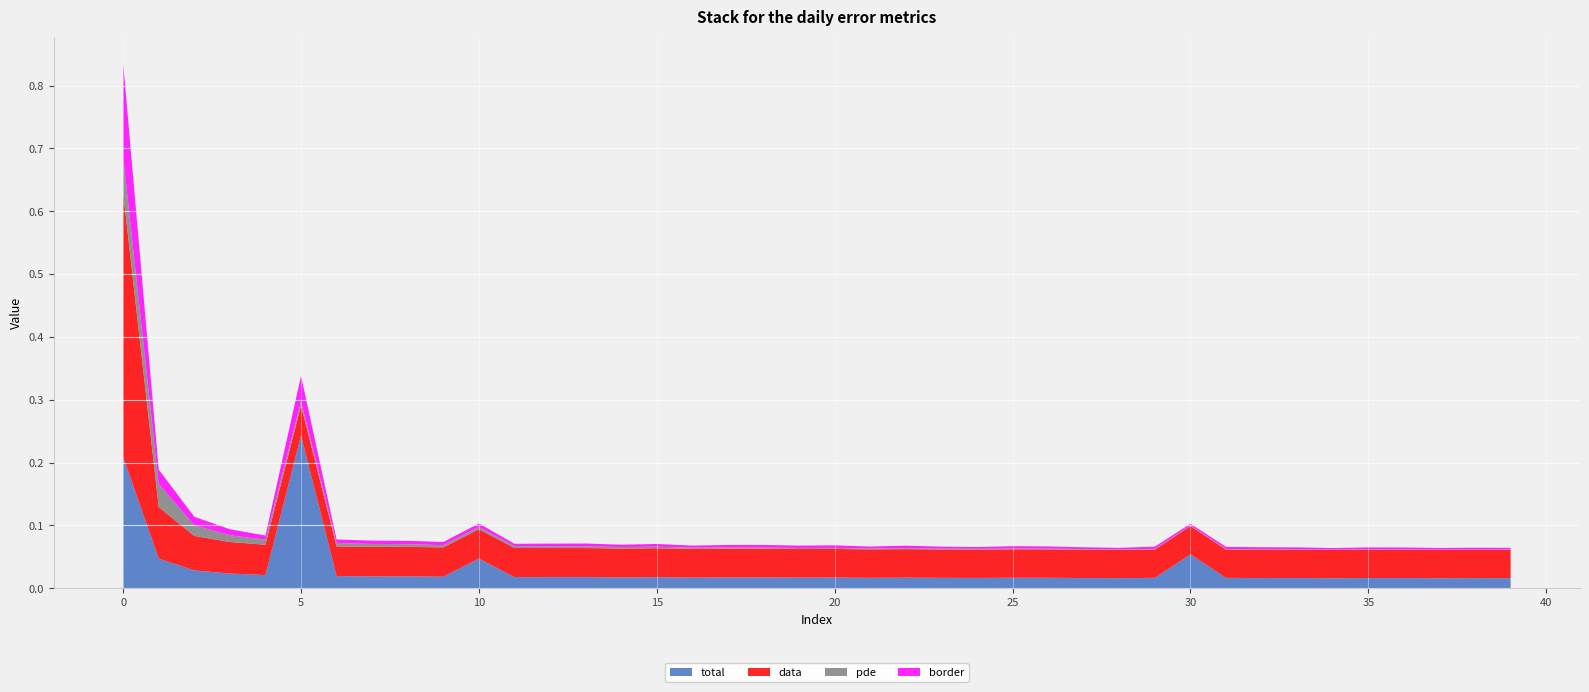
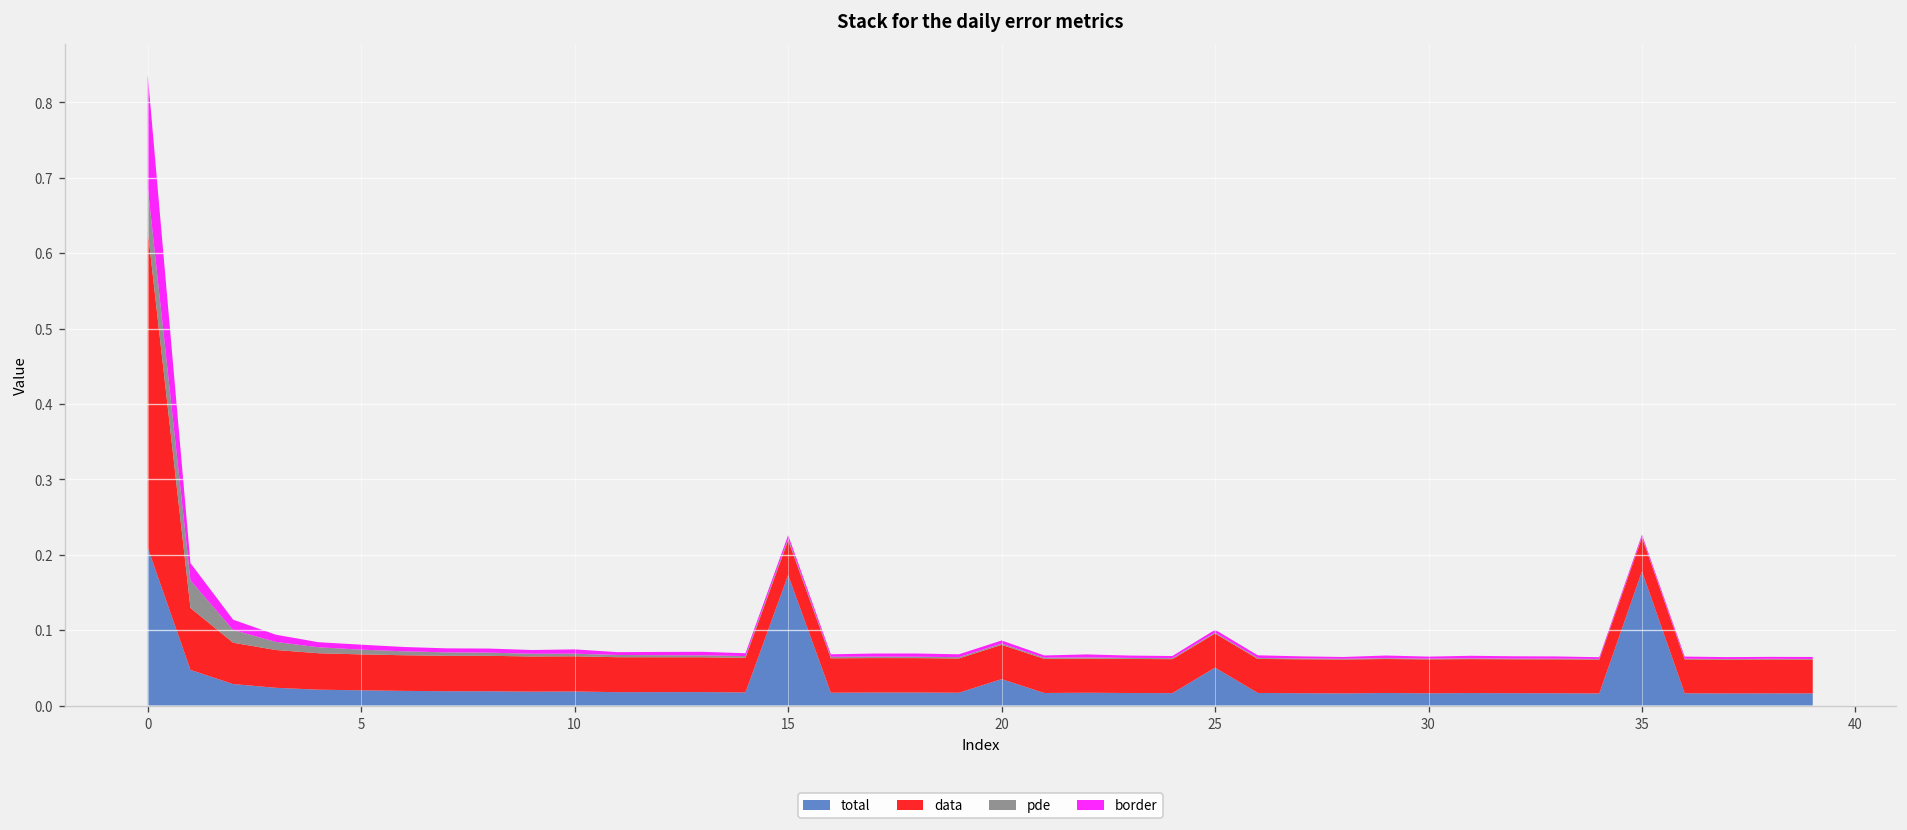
  {
    "total": {
      "0": 0.21,
-     "5": 0.24,
-     "10": 0.05,
-     "15": 0.02,
-     "20": 0.02,
-     "25": 0.02,
-     "30": 0.05,
-     "35": 0.02
+     "5": 0.02,
+     "10": 0.02,
+     "15": 0.17,
+     "20": 0.04,
+     "25": 0.05,
+     "30": 0.02,
+     "35": 0.18
    },
    "data": {
      "0": 0.42,
      "5": 0.05
    },
    "pde": {
      "0": 0.06,
      "5": 0.01
    },
    "border": {
      "0": 0.15,
-     "5": 0.04,
+     "5": 0.01,
      "10": 0.01,
      "15": 0.00,
      "20": 0.00
    }
  }
